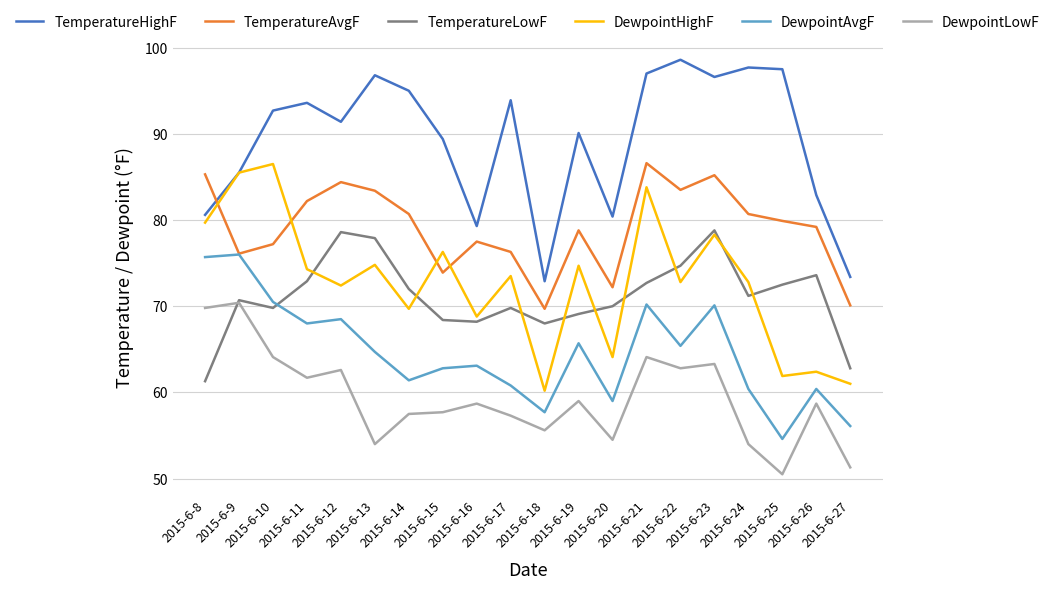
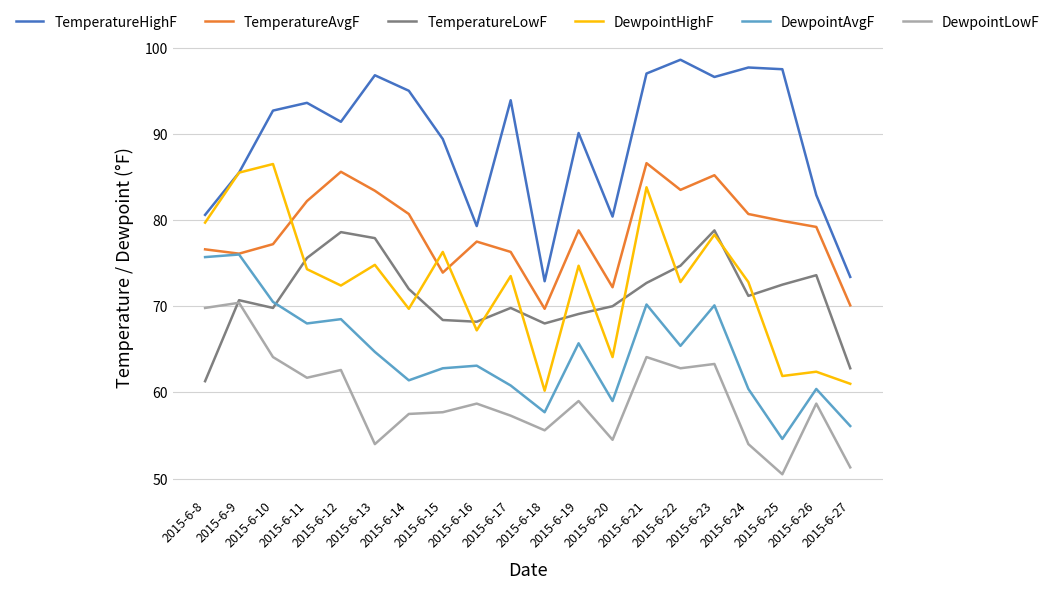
  {
    "TemperatureAvgF": {
-     "2015-6-8": 85,
+     "2015-6-8": 77,
      "2015-6-10": 77,
      "2015-6-11": 82,
-     "2015-6-12": 84,
+     "2015-6-12": 86,
      "2015-6-13": 83,
      "2015-6-14": 81,
      "2015-6-15": 74,
      "2015-6-16": 78,
      "2015-6-17": 76,
      "2015-6-18": 70,
      "2015-6-19": 79,
      "2015-6-20": 72,
      "2015-6-21": 87,
      "2015-6-22": 84,
      "2015-6-23": 85,
      "2015-6-24": 81,
      "2015-6-25": 80,
      "2015-6-26": 79,
      "2015-6-27": 70
    },
    "TemperatureLowF": {
      "2015-6-8": 61,
      "2015-6-9": 71,
      "2015-6-10": 70,
-     "2015-6-11": 73,
+     "2015-6-11": 76,
      "2015-6-12": 79,
      "2015-6-13": 78,
      "2015-6-14": 72,
      "2015-6-15": 68,
      "2015-6-16": 68,
      "2015-6-17": 70,
      "2015-6-18": 68,
      "2015-6-19": 69,
      "2015-6-20": 70,
      "2015-6-21": 73,
      "2015-6-22": 75,
      "2015-6-23": 79,
      "2015-6-24": 71,
      "2015-6-25": 73,
      "2015-6-26": 74,
      "2015-6-27": 63
    },
    "DewpointHighF": {
      "2015-6-8": 80,
      "2015-6-10": 87,
      "2015-6-11": 74,
      "2015-6-12": 72,
      "2015-6-13": 75,
      "2015-6-14": 70,
      "2015-6-15": 76,
-     "2015-6-16": 69,
+     "2015-6-16": 67,
      "2015-6-17": 74,
      "2015-6-18": 60,
      "2015-6-19": 75,
      "2015-6-20": 64,
      "2015-6-21": 84,
      "2015-6-22": 73,
      "2015-6-23": 78,
      "2015-6-24": 73,
      "2015-6-25": 62,
      "2015-6-26": 62,
      "2015-6-27": 61
    },
    "DewpointLowF": {
      "2015-6-8": 70,
      "2015-6-9": 70,
      "2015-6-10": 64,
      "2015-6-11": 62,
      "2015-6-12": 63,
      "2015-6-13": 54,
      "2015-6-14": 58,
      "2015-6-15": 58,
      "2015-6-16": 59,
      "2015-6-17": 57,
      "2015-6-18": 56,
      "2015-6-19": 59,
      "2015-6-20": 55,
      "2015-6-21": 64,
      "2015-6-22": 63,
      "2015-6-23": 63,
      "2015-6-24": 54,
      "2015-6-25": 51,
      "2015-6-26": 59,
      "2015-6-27": 51
    }
  }
